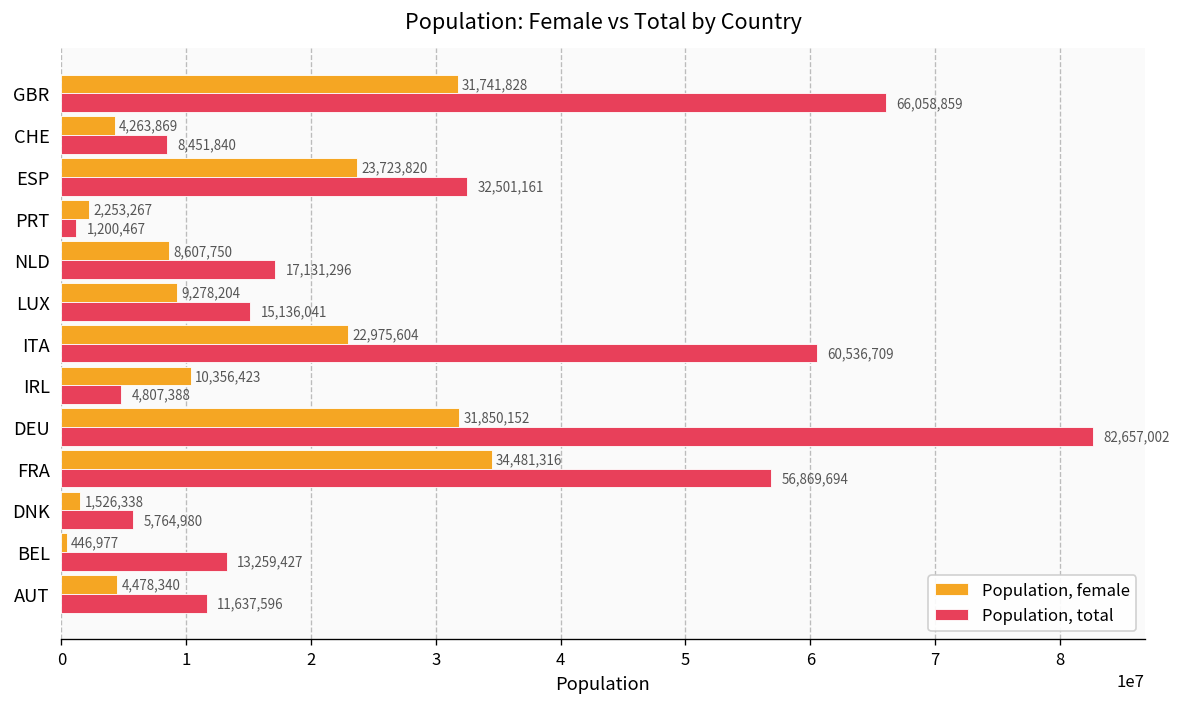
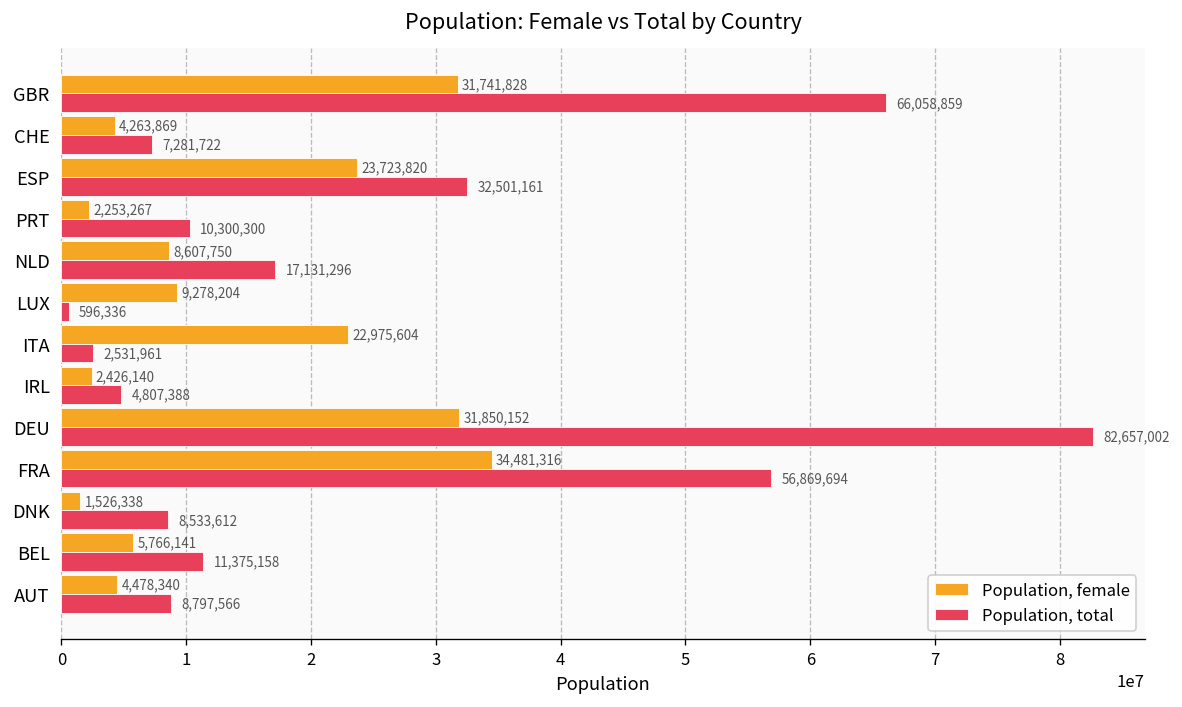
  {
    "Population, female": {
      "GBR": "31,741,828",
      "CHE": "4,263,869",
      "ESP": "23,723,820",
      "PRT": "2,253,267",
      "NLD": "8,607,750",
      "LUX": "9,278,204",
      "ITA": "22,975,604",
-     "IRL": "10,356,423",
+     "IRL": "2,426,140",
      "DEU": "31,850,152",
      "FRA": "34,481,316",
      "DNK": "1,526,338",
-     "BEL": "446,977",
+     "BEL": "5,766,141",
      "AUT": "4,478,340"
    },
    "Population, total": {
      "GBR": "66,058,859",
-     "CHE": "8,451,840",
+     "CHE": "7,281,722",
      "ESP": "32,501,161",
-     "PRT": "1,200,467",
+     "PRT": "10,300,300",
      "NLD": "17,131,296",
-     "LUX": "15,136,041",
-     "ITA": "60,536,709",
+     "LUX": "596,336",
+     "ITA": "2,531,961",
      "IRL": "4,807,388",
      "DEU": "82,657,002",
      "FRA": "56,869,694",
-     "DNK": "5,764,980",
-     "BEL": "13,259,427",
-     "AUT": "11,637,596"
+     "DNK": "8,533,612",
+     "BEL": "11,375,158",
+     "AUT": "8,797,566"
    }
  }
